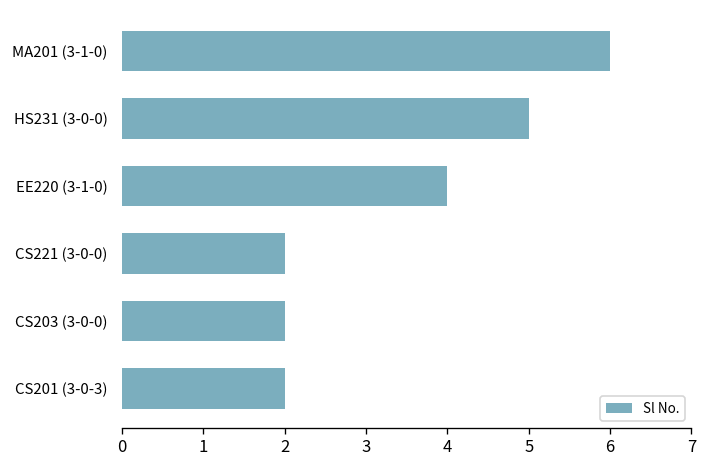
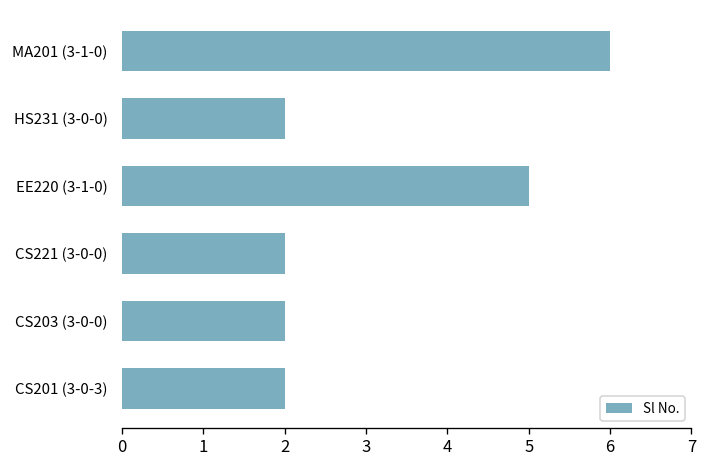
  {
    "MA201 (3-1-0)": 6,
-   "HS231 (3-0-0)": 5,
-   "EE220 (3-1-0)": 4,
+   "HS231 (3-0-0)": 2,
+   "EE220 (3-1-0)": 5,
    "CS221 (3-0-0)": 2,
    "CS203 (3-0-0)": 2,
    "CS201 (3-0-3)": 2
  }
